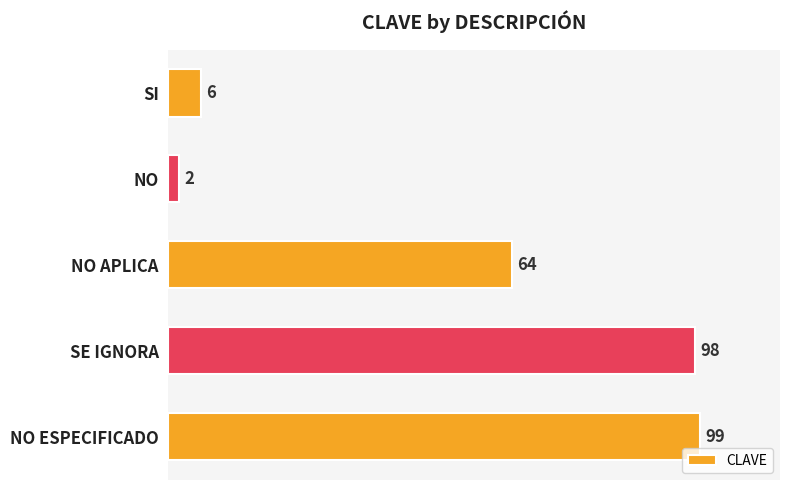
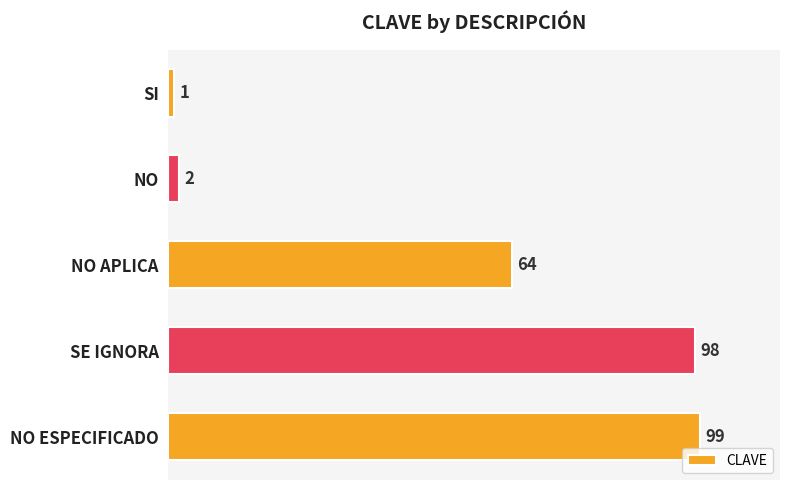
  {
-   "SI": 6,
+   "SI": 1,
    "NO": 2,
    "NO APLICA": 64,
    "SE IGNORA": 98,
    "NO ESPECIFICADO": 99
  }
